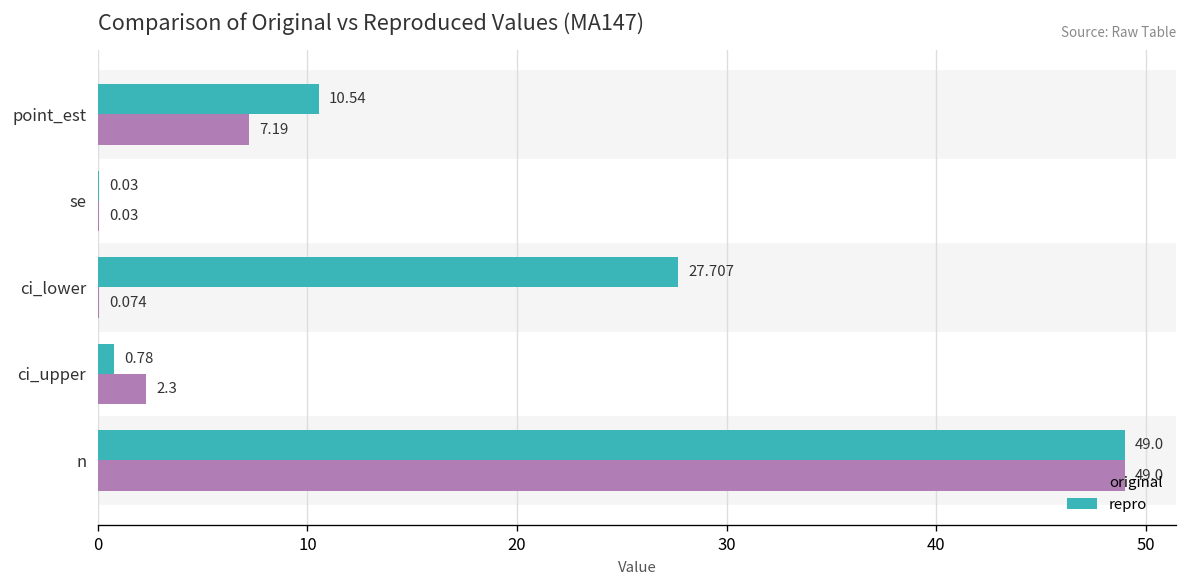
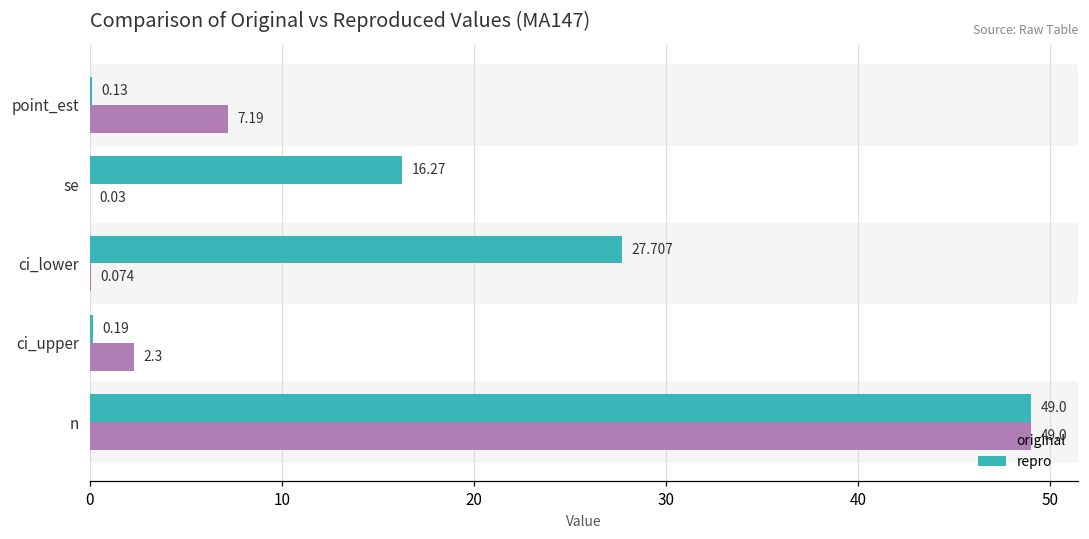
  {
    "original": {
      "point_est": 7.19,
      "se": 0.03,
      "ci_lower": 0.074,
      "ci_upper": 2.3,
      "n": 49.0
    },
    "repro": {
-     "point_est": 10.54,
-     "se": 0.03,
+     "point_est": 0.13,
+     "se": 16.27,
      "ci_lower": 27.707,
-     "ci_upper": 0.78,
+     "ci_upper": 0.19,
      "n": 49.0
    }
  }
